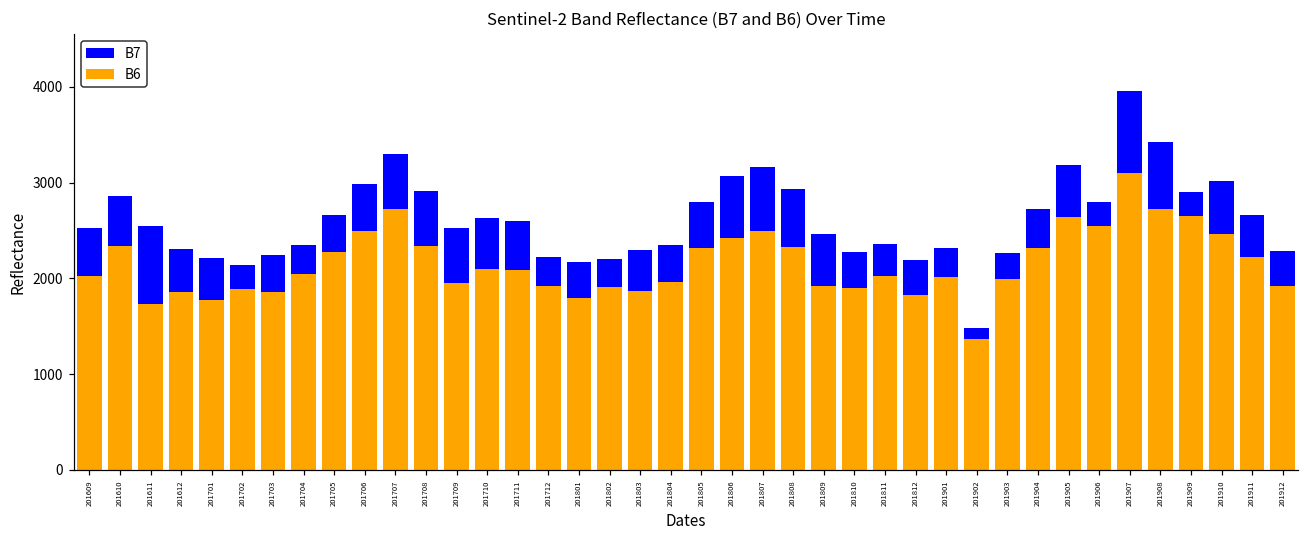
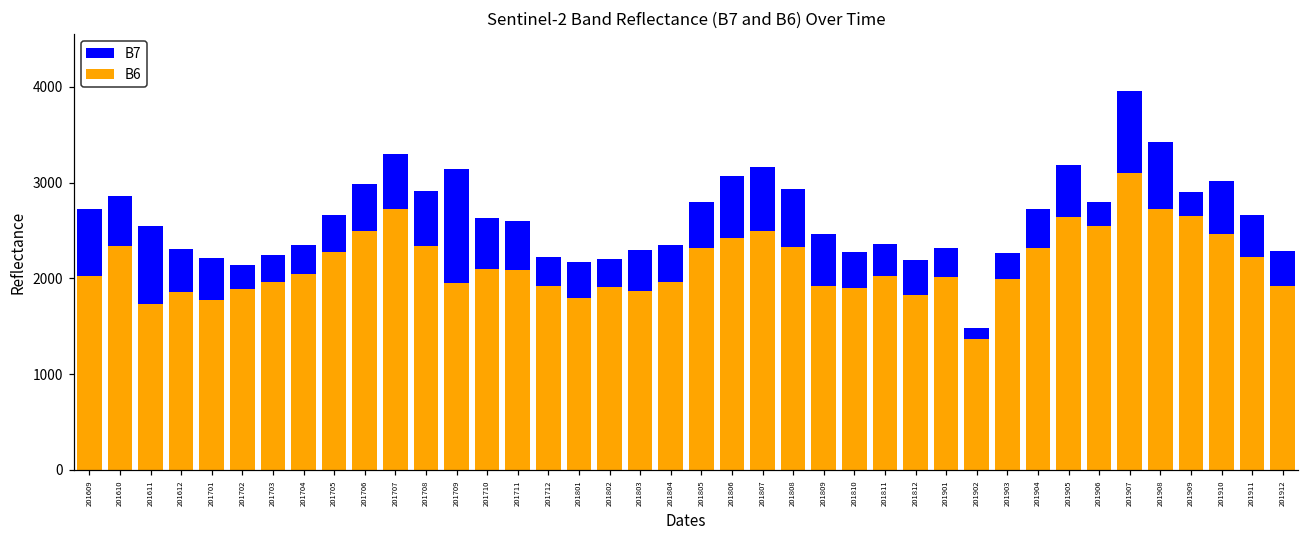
  {
    "B7": {
-     "201609": 2500,
+     "201609": 2700,
      "201610": 2900,
      "201611": 2500,
      "201612": 2300,
      "201701": 2200,
      "201702": 2100,
      "201703": 2200,
      "201704": 2300,
      "201705": 2700,
      "201706": 3000,
      "201707": 3300,
      "201708": 2900,
-     "201709": 2500,
+     "201709": 3100,
      "201710": 2600,
      "201711": 2600,
      "201712": 2200,
      "201801": 2200,
      "201802": 2200,
      "201803": 2300,
      "201804": 2300,
      "201805": 2800,
      "201806": 3100,
      "201807": 3200,
      "201808": 2900,
      "201809": 2500,
      "201810": 2300,
      "201811": 2400,
      "201812": 2200,
      "201901": 2300,
      "201902": 1500,
      "201903": 2300,
      "201904": 2700,
      "201905": 3200,
      "201906": 2800,
      "201907": 4000,
      "201908": 3400,
      "201909": 2900,
      "201910": 3000,
      "201911": 2700,
      "201912": 2300
    },
    "B6": {
-     "201703": 1900
+     "201703": 2000
    }
  }
